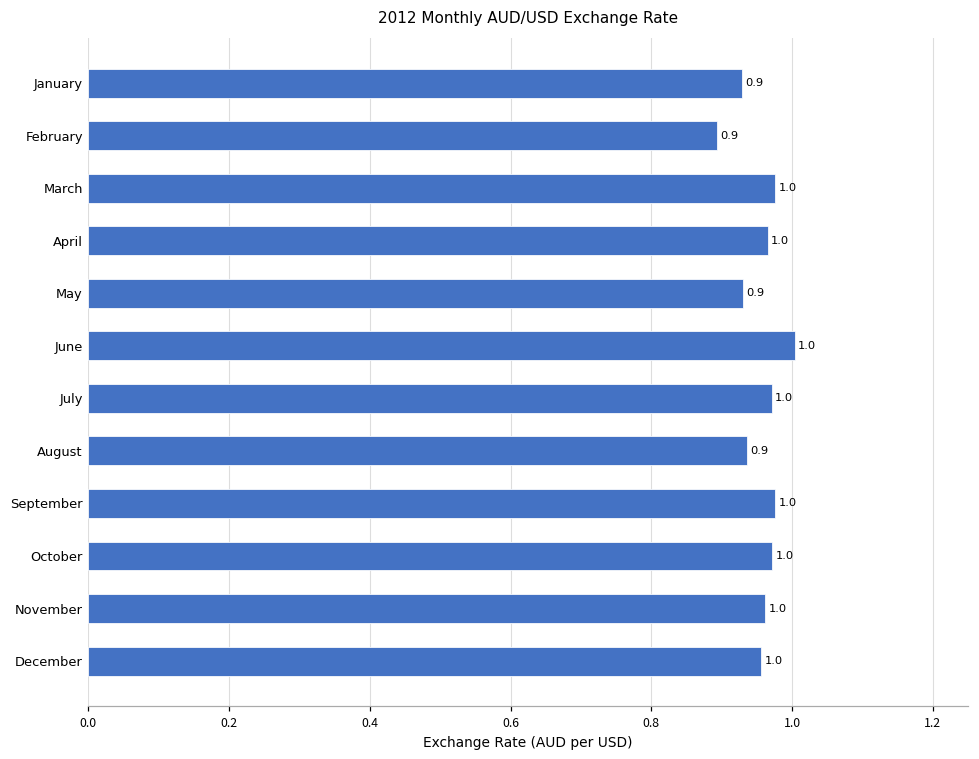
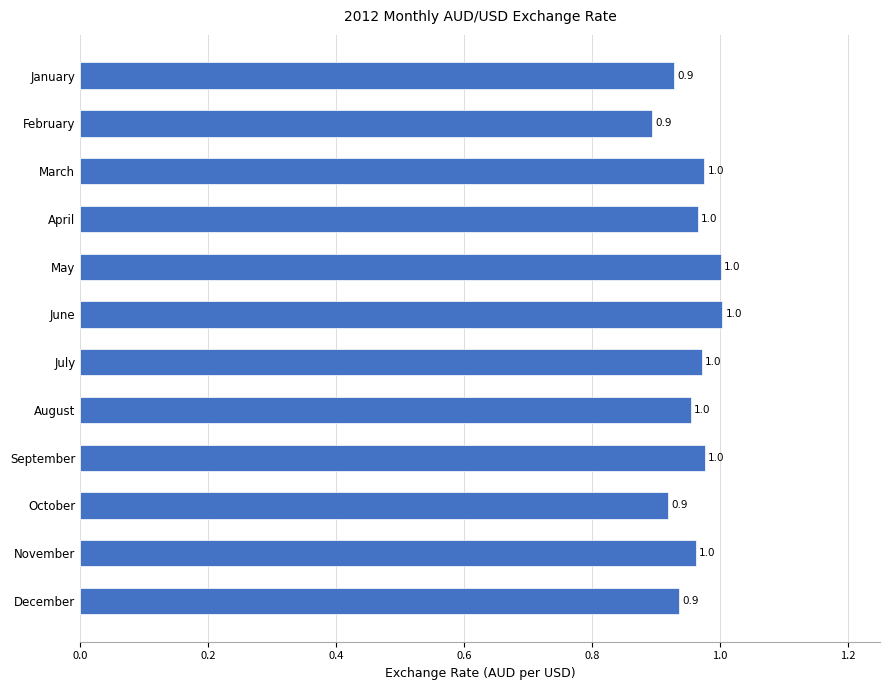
  {
    "January": 0.9,
    "February": 0.9,
    "March": 1.0,
    "April": 1.0,
-   "May": 0.9,
+   "May": 1.0,
    "June": 1.0,
    "July": 1.0,
-   "August": 0.9,
+   "August": 1.0,
    "September": 1.0,
-   "October": 1.0,
+   "October": 0.9,
    "November": 1.0,
-   "December": 1.0
+   "December": 0.9
  }
